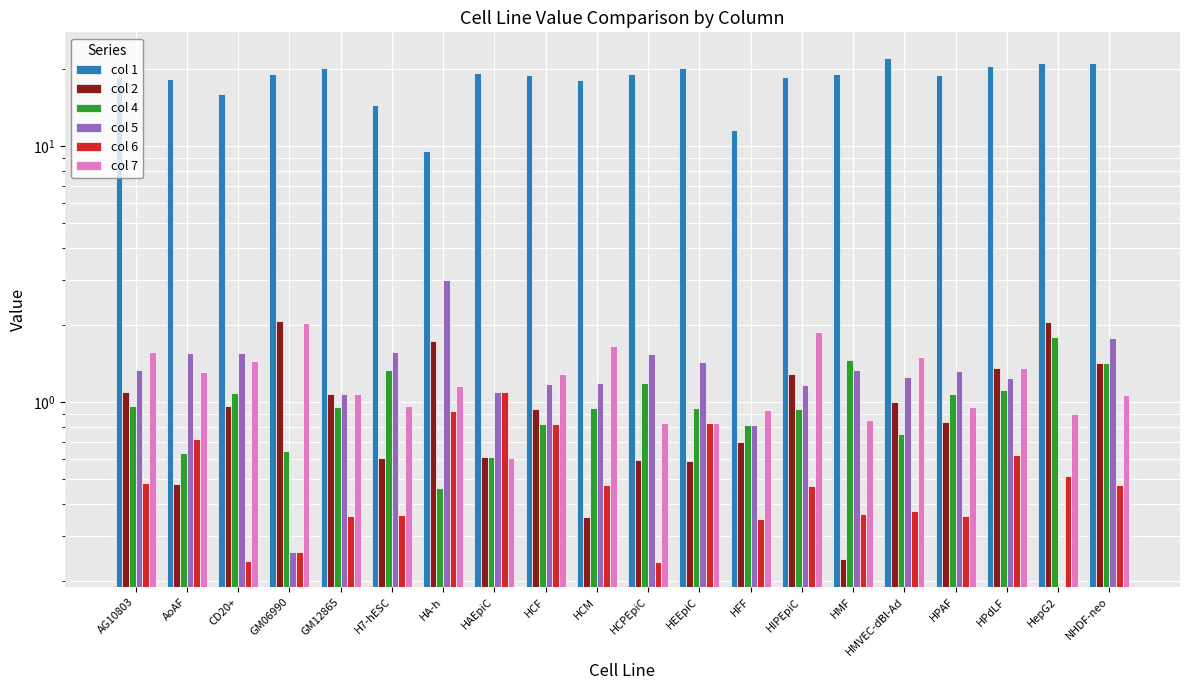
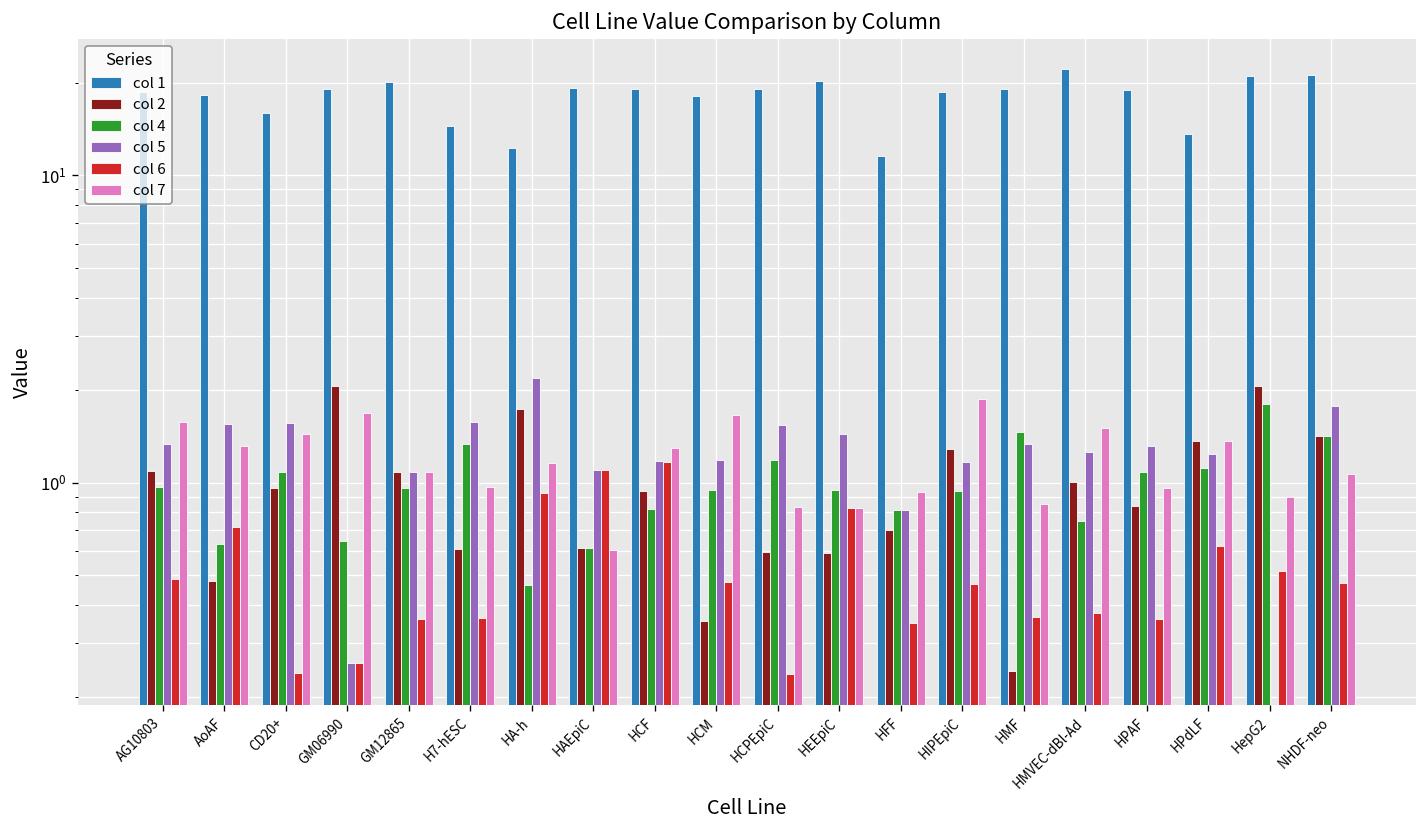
  {
    "col 1": {
      "AoAF": 18,
      "CD20+": 16,
      "GM06990": 19,
      "GM12865": 20,
      "H7-hESC": 14,
-     "HA-h": 9.6,
+     "HA-h": 12,
      "HAEpiC": 19,
      "HCF": 19,
      "HCM": 18,
      "HCPEpiC": 19,
      "HEEpiC": 20,
      "HFF": 12,
      "HIPEpiC": 19,
      "HMF": 19,
      "HMVEC-dBl-Ad": 22,
      "HPAF": 19,
-     "HPdLF": 21,
+     "HPdLF": 14,
      "HepG2": 21,
      "NHDF-neo": 21
    },
    "col 2": {
      "AG10803": 1.09,
      "AoAF": 0.48,
      "CD20+": 0.96,
      "GM06990": 2.1,
      "GM12865": 1.08,
      "H7-hESC": 0.61,
      "HA-h": 1.7,
      "HAEpiC": 0.61,
      "HCF": 0.94,
      "HCM": 0.36,
      "HCPEpiC": 0.59,
      "HEEpiC": 0.59,
      "HFF": 0.70,
      "HIPEpiC": 1.3,
      "HMF": 0.24,
      "HMVEC-dBl-Ad": 1.00,
      "HPAF": 0.84,
      "HPdLF": 1.4,
      "HepG2": 2.1,
      "NHDF-neo": 1.4
    },
    "col 4": {
      "AG10803": 0.97,
      "AoAF": 0.63,
      "CD20+": 1.08,
      "GM06990": 0.64,
      "GM12865": 0.96,
      "H7-hESC": 1.3,
      "HA-h": 0.46,
      "HAEpiC": 0.61,
      "HCF": 0.82,
      "HCM": 0.95,
      "HCPEpiC": 1.2,
      "HEEpiC": 0.95,
      "HFF": 0.81,
      "HIPEpiC": 0.94,
      "HMF": 1.5,
      "HMVEC-dBl-Ad": 0.75,
      "HPAF": 1.08,
      "HPdLF": 1.1,
      "HepG2": 1.8,
      "NHDF-neo": 1.4
    },
    "col 5": {
      "AG10803": 1.3,
      "AoAF": 1.6,
      "CD20+": 1.6,
      "GM06990": 0.26,
      "GM12865": 1.1,
      "H7-hESC": 1.6,
-     "HA-h": 3.0,
+     "HA-h": 2.2,
      "HAEpiC": 1.1,
      "HCF": 1.2,
      "HCM": 1.2,
      "HCPEpiC": 1.5,
      "HEEpiC": 1.4,
      "HFF": 0.8,
      "HIPEpiC": 1.2,
      "HMF": 1.3,
      "HMVEC-dBl-Ad": 1.3,
      "HPAF": 1.3,
      "HPdLF": 1.2,
      "NHDF-neo": 1.8
    },
    "col 6": {
      "AG10803": 0.48,
      "AoAF": 0.72,
      "CD20+": 0.24,
      "GM06990": 0.26,
      "GM12865": 0.36,
      "H7-hESC": 0.36,
      "HA-h": 0.92,
      "HAEpiC": 1.10,
-     "HCF": 0.82,
+     "HCF": 1.2,
      "HCM": 0.47,
      "HCPEpiC": 0.24,
      "HEEpiC": 0.83,
      "HFF": 0.35,
      "HIPEpiC": 0.47,
      "HMF": 0.36,
      "HMVEC-dBl-Ad": 0.38,
      "HPAF": 0.36,
      "HPdLF": 0.62,
      "HepG2": 0.51,
      "NHDF-neo": 0.47
    },
    "col 7": {
      "AG10803": 1.6,
      "AoAF": 1.3,
      "CD20+": 1.4,
-     "GM06990": 2.0,
+     "GM06990": 1.7,
      "GM12865": 1.1,
      "H7-hESC": 0.97,
      "HA-h": 1.2,
      "HAEpiC": 0.6,
      "HCF": 1.3,
      "HCM": 1.7,
      "HCPEpiC": 0.83,
      "HEEpiC": 0.83,
      "HFF": 0.93,
      "HIPEpiC": 1.9,
      "HMF": 0.85,
      "HMVEC-dBl-Ad": 1.5,
      "HPAF": 0.96,
      "HPdLF": 1.4,
      "HepG2": 0.9,
      "NHDF-neo": 1.06
    }
  }
